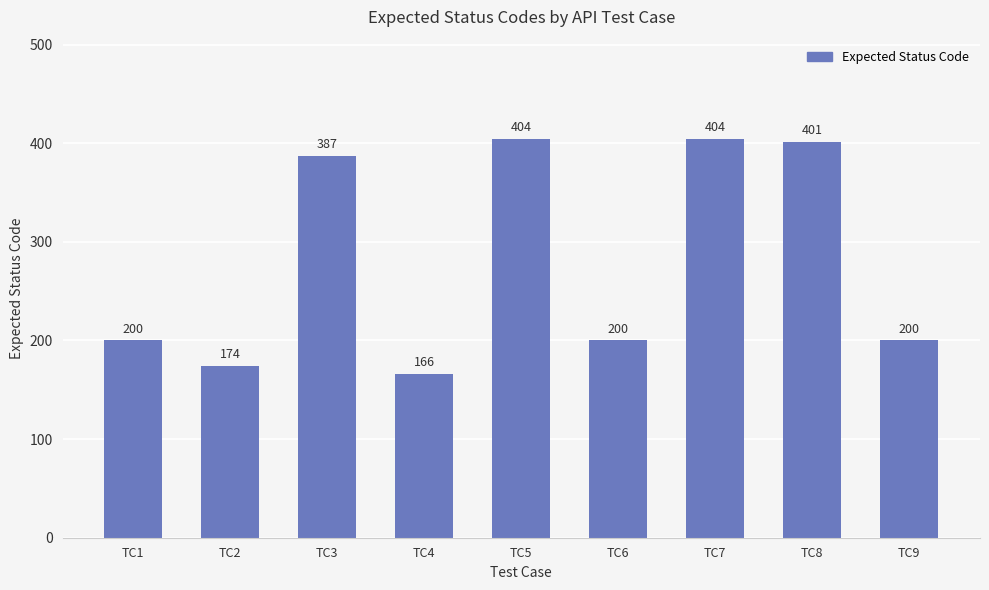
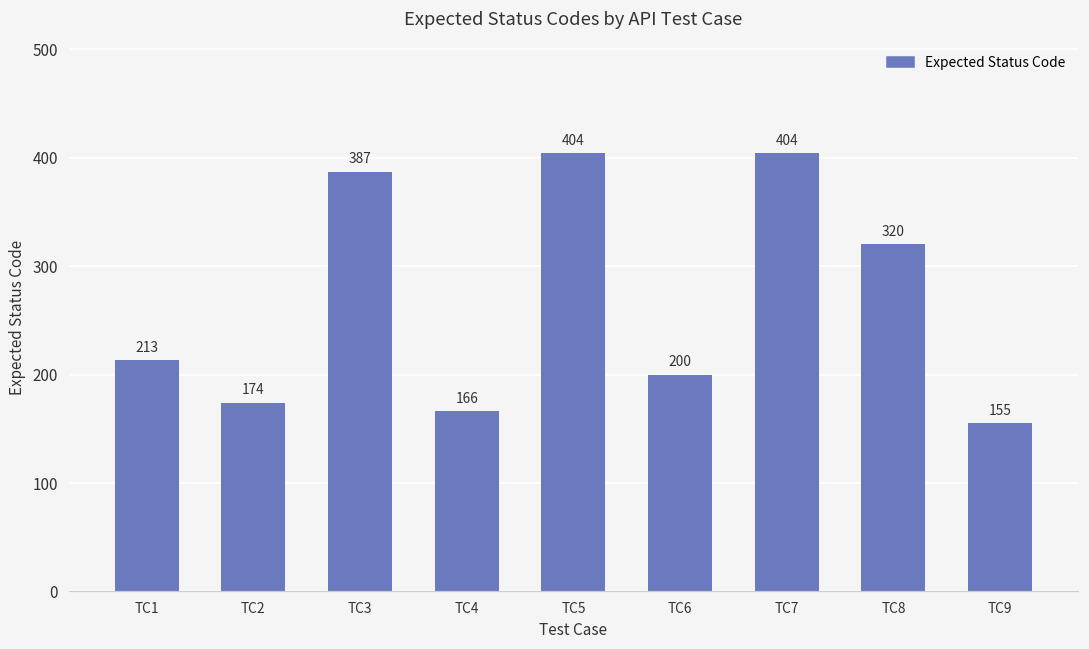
  {
-   "TC1": 200,
+   "TC1": 213,
    "TC2": 174,
    "TC3": 387,
    "TC4": 166,
    "TC5": 404,
    "TC6": 200,
    "TC7": 404,
-   "TC8": 401,
-   "TC9": 200
+   "TC8": 320,
+   "TC9": 155
  }
